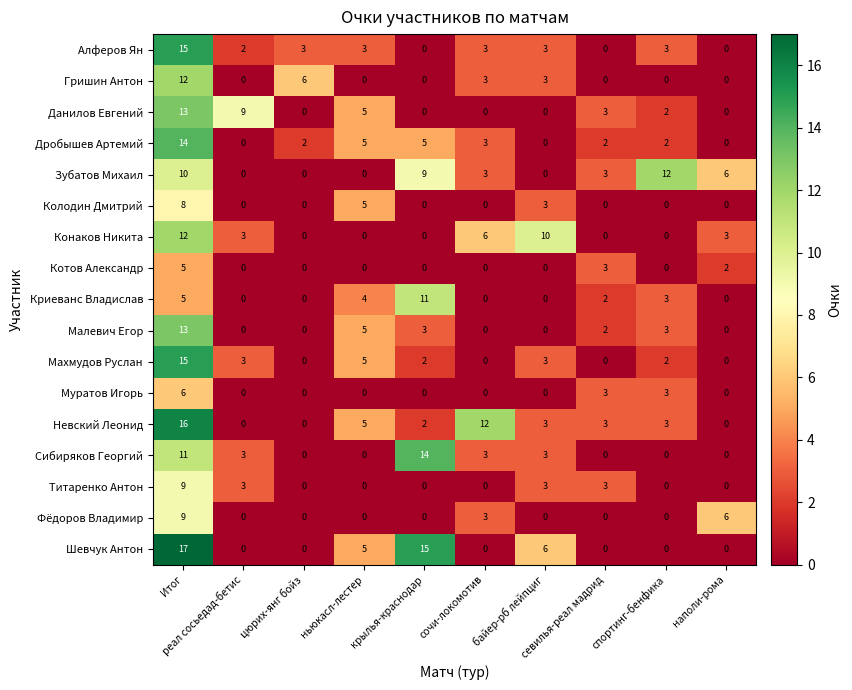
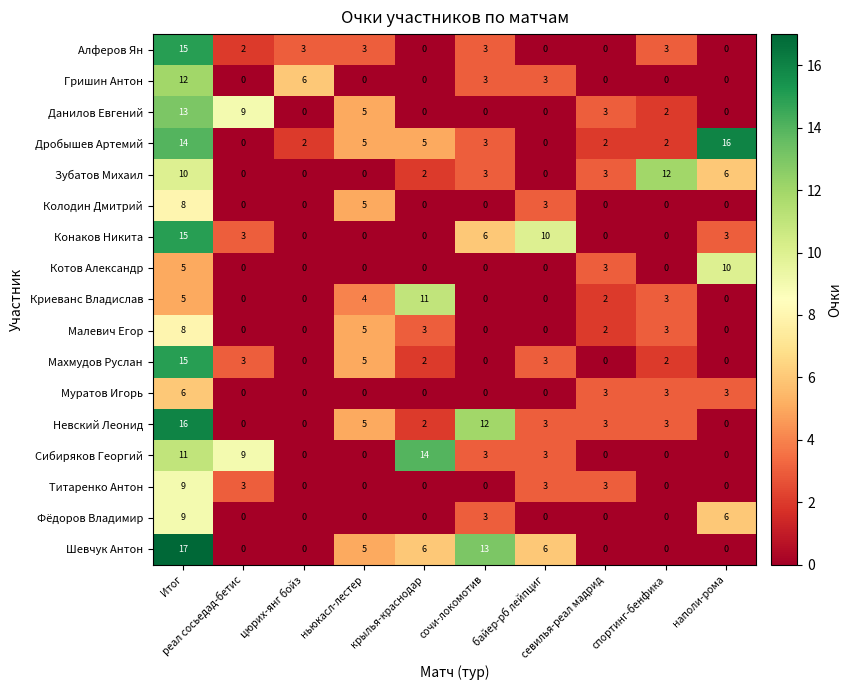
  {
    "Алферов Ян": {
      "Итог": 15,
      "реал сосьедад-бетис": 2,
      "цюрих-янг бойз": 3,
      "ньюкасл-лестер": 3,
      "крылья-краснодар": 0,
      "сочи-локомотив": 3,
-     "байер-рб лейпциг": 3,
+     "байер-рб лейпциг": 0,
      "севилья-реал мадрид": 0,
      "спортинг-бенфика": 3,
      "наполи-рома": 0
    },
    "Гришин Антон": {
      "Итог": 12,
      "реал сосьедад-бетис": 0,
      "цюрих-янг бойз": 6,
      "ньюкасл-лестер": 0,
      "крылья-краснодар": 0,
      "сочи-локомотив": 3,
      "байер-рб лейпциг": 3,
      "севилья-реал мадрид": 0,
      "спортинг-бенфика": 0,
      "наполи-рома": 0
    },
    "Данилов Евгений": {
      "Итог": 13,
      "реал сосьедад-бетис": 9,
      "цюрих-янг бойз": 0,
      "ньюкасл-лестер": 5,
      "крылья-краснодар": 0,
      "сочи-локомотив": 0,
      "байер-рб лейпциг": 0,
      "севилья-реал мадрид": 3,
      "спортинг-бенфика": 2,
      "наполи-рома": 0
    },
    "Дробышев Артемий": {
      "Итог": 14,
      "реал сосьедад-бетис": 0,
      "цюрих-янг бойз": 2,
      "ньюкасл-лестер": 5,
      "крылья-краснодар": 5,
      "сочи-локомотив": 3,
      "байер-рб лейпциг": 0,
      "севилья-реал мадрид": 2,
      "спортинг-бенфика": 2,
-     "наполи-рома": 0
+     "наполи-рома": 16
    },
    "Зубатов Михаил": {
      "Итог": 10,
      "реал сосьедад-бетис": 0,
      "цюрих-янг бойз": 0,
      "ньюкасл-лестер": 0,
-     "крылья-краснодар": 9,
+     "крылья-краснодар": 2,
      "сочи-локомотив": 3,
      "байер-рб лейпциг": 0,
      "севилья-реал мадрид": 3,
      "спортинг-бенфика": 12,
      "наполи-рома": 6
    },
    "Колодин Дмитрий": {
      "Итог": 8,
      "реал сосьедад-бетис": 0,
      "цюрих-янг бойз": 0,
      "ньюкасл-лестер": 5,
      "крылья-краснодар": 0,
      "сочи-локомотив": 0,
      "байер-рб лейпциг": 3,
      "севилья-реал мадрид": 0,
      "спортинг-бенфика": 0,
      "наполи-рома": 0
    },
    "Конаков Никита": {
-     "Итог": 12,
+     "Итог": 15,
      "реал сосьедад-бетис": 3,
      "цюрих-янг бойз": 0,
      "ньюкасл-лестер": 0,
      "крылья-краснодар": 0,
      "сочи-локомотив": 6,
      "байер-рб лейпциг": 10,
      "севилья-реал мадрид": 0,
      "спортинг-бенфика": 0,
      "наполи-рома": 3
    },
    "Котов Александр": {
      "Итог": 5,
      "реал сосьедад-бетис": 0,
      "цюрих-янг бойз": 0,
      "ньюкасл-лестер": 0,
      "крылья-краснодар": 0,
      "сочи-локомотив": 0,
      "байер-рб лейпциг": 0,
      "севилья-реал мадрид": 3,
      "спортинг-бенфика": 0,
-     "наполи-рома": 2
+     "наполи-рома": 10
    },
    "Криеванс Владислав": {
      "Итог": 5,
      "реал сосьедад-бетис": 0,
      "цюрих-янг бойз": 0,
      "ньюкасл-лестер": 4,
      "крылья-краснодар": 11,
      "сочи-локомотив": 0,
      "байер-рб лейпциг": 0,
      "севилья-реал мадрид": 2,
      "спортинг-бенфика": 3,
      "наполи-рома": 0
    },
    "Малевич Егор": {
-     "Итог": 13,
+     "Итог": 8,
      "реал сосьедад-бетис": 0,
      "цюрих-янг бойз": 0,
      "ньюкасл-лестер": 5,
      "крылья-краснодар": 3,
      "сочи-локомотив": 0,
      "байер-рб лейпциг": 0,
      "севилья-реал мадрид": 2,
      "спортинг-бенфика": 3,
      "наполи-рома": 0
    },
    "Махмудов Руслан": {
      "Итог": 15,
      "реал сосьедад-бетис": 3,
      "цюрих-янг бойз": 0,
      "ньюкасл-лестер": 5,
      "крылья-краснодар": 2,
      "сочи-локомотив": 0,
      "байер-рб лейпциг": 3,
      "севилья-реал мадрид": 0,
      "спортинг-бенфика": 2,
      "наполи-рома": 0
    },
    "Муратов Игорь": {
      "Итог": 6,
      "реал сосьедад-бетис": 0,
      "цюрих-янг бойз": 0,
      "ньюкасл-лестер": 0,
      "крылья-краснодар": 0,
      "сочи-локомотив": 0,
      "байер-рб лейпциг": 0,
      "севилья-реал мадрид": 3,
      "спортинг-бенфика": 3,
-     "наполи-рома": 0
+     "наполи-рома": 3
    },
    "Невский Леонид": {
      "Итог": 16,
      "реал сосьедад-бетис": 0,
      "цюрих-янг бойз": 0,
      "ньюкасл-лестер": 5,
      "крылья-краснодар": 2,
      "сочи-локомотив": 12,
      "байер-рб лейпциг": 3,
      "севилья-реал мадрид": 3,
      "спортинг-бенфика": 3,
      "наполи-рома": 0
    },
    "Сибиряков Георгий": {
      "Итог": 11,
-     "реал сосьедад-бетис": 3,
+     "реал сосьедад-бетис": 9,
      "цюрих-янг бойз": 0,
      "ньюкасл-лестер": 0,
      "крылья-краснодар": 14,
      "сочи-локомотив": 3,
      "байер-рб лейпциг": 3,
      "севилья-реал мадрид": 0,
      "спортинг-бенфика": 0,
      "наполи-рома": 0
    },
    "Титаренко Антон": {
      "Итог": 9,
      "реал сосьедад-бетис": 3,
      "цюрих-янг бойз": 0,
      "ньюкасл-лестер": 0,
      "крылья-краснодар": 0,
      "сочи-локомотив": 0,
      "байер-рб лейпциг": 3,
      "севилья-реал мадрид": 3,
      "спортинг-бенфика": 0,
      "наполи-рома": 0
    },
    "Фёдоров Владимир": {
      "Итог": 9,
      "реал сосьедад-бетис": 0,
      "цюрих-янг бойз": 0,
      "ньюкасл-лестер": 0,
      "крылья-краснодар": 0,
      "сочи-локомотив": 3,
      "байер-рб лейпциг": 0,
      "севилья-реал мадрид": 0,
      "спортинг-бенфика": 0,
      "наполи-рома": 6
    },
    "Шевчук Антон": {
      "Итог": 17,
      "реал сосьедад-бетис": 0,
      "цюрих-янг бойз": 0,
      "ньюкасл-лестер": 5,
-     "крылья-краснодар": 15,
-     "сочи-локомотив": 0,
+     "крылья-краснодар": 6,
+     "сочи-локомотив": 13,
      "байер-рб лейпциг": 6,
      "севилья-реал мадрид": 0,
      "спортинг-бенфика": 0,
      "наполи-рома": 0
    }
  }
